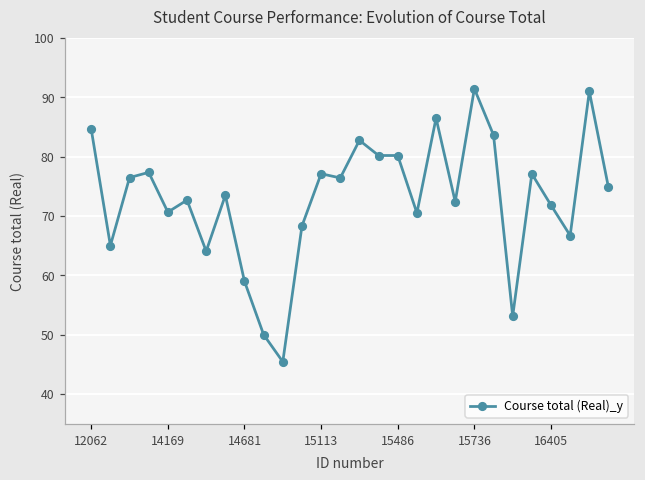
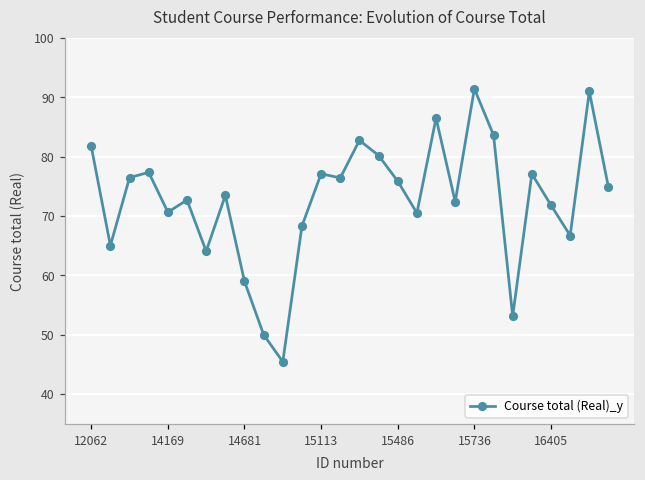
  {
-   "12062": 85,
+   "12062": 82,
    "14169": 71,
    "14681": 59,
    "15113": 77,
-   "15486": 80,
+   "15486": 76,
    "15736": 91,
    "16405": 72
  }
